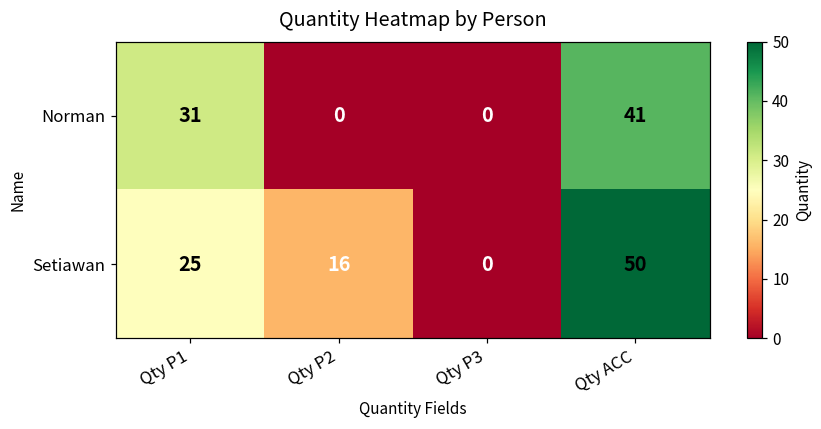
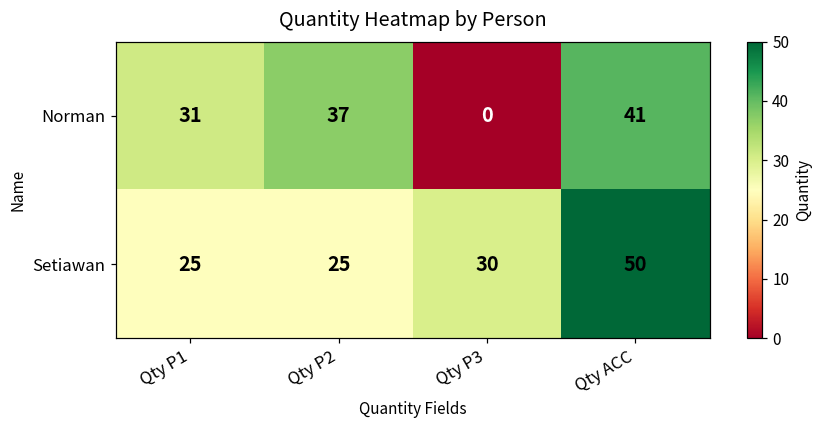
  {
    "Norman": {
      "Qty P1": 31,
-     "Qty P2": 0,
+     "Qty P2": 37,
      "Qty P3": 0,
      "Qty ACC": 41
    },
    "Setiawan": {
      "Qty P1": 25,
-     "Qty P2": 16,
-     "Qty P3": 0,
+     "Qty P2": 25,
+     "Qty P3": 30,
      "Qty ACC": 50
    }
  }
